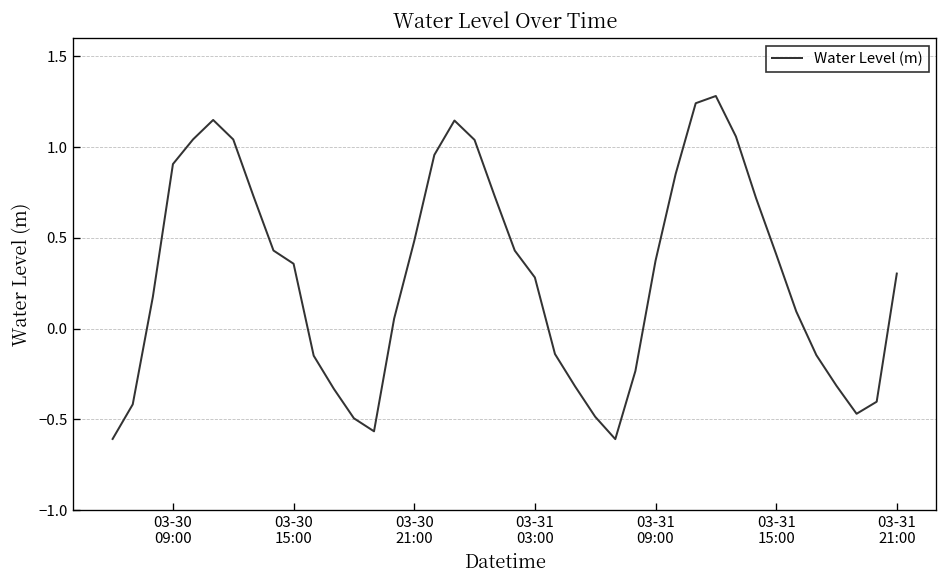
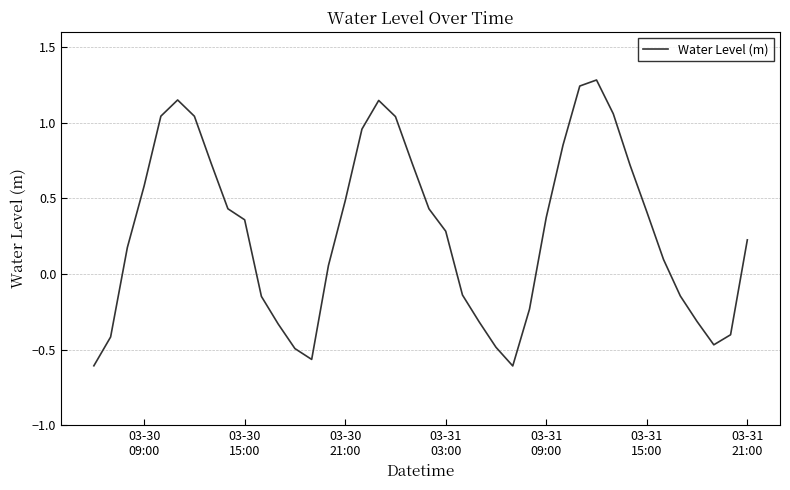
  {
-   "03-30 09:00": 0.91,
+   "03-30 09:00": 0.58,
    "03-30 15:00": 0.36,
    "03-30 21:00": 0.48,
    "03-31 03:00": 0.28,
    "03-31 09:00": 0.37,
    "03-31 15:00": 0.41,
-   "03-31 21:00": 0.30
+   "03-31 21:00": 0.22
  }
